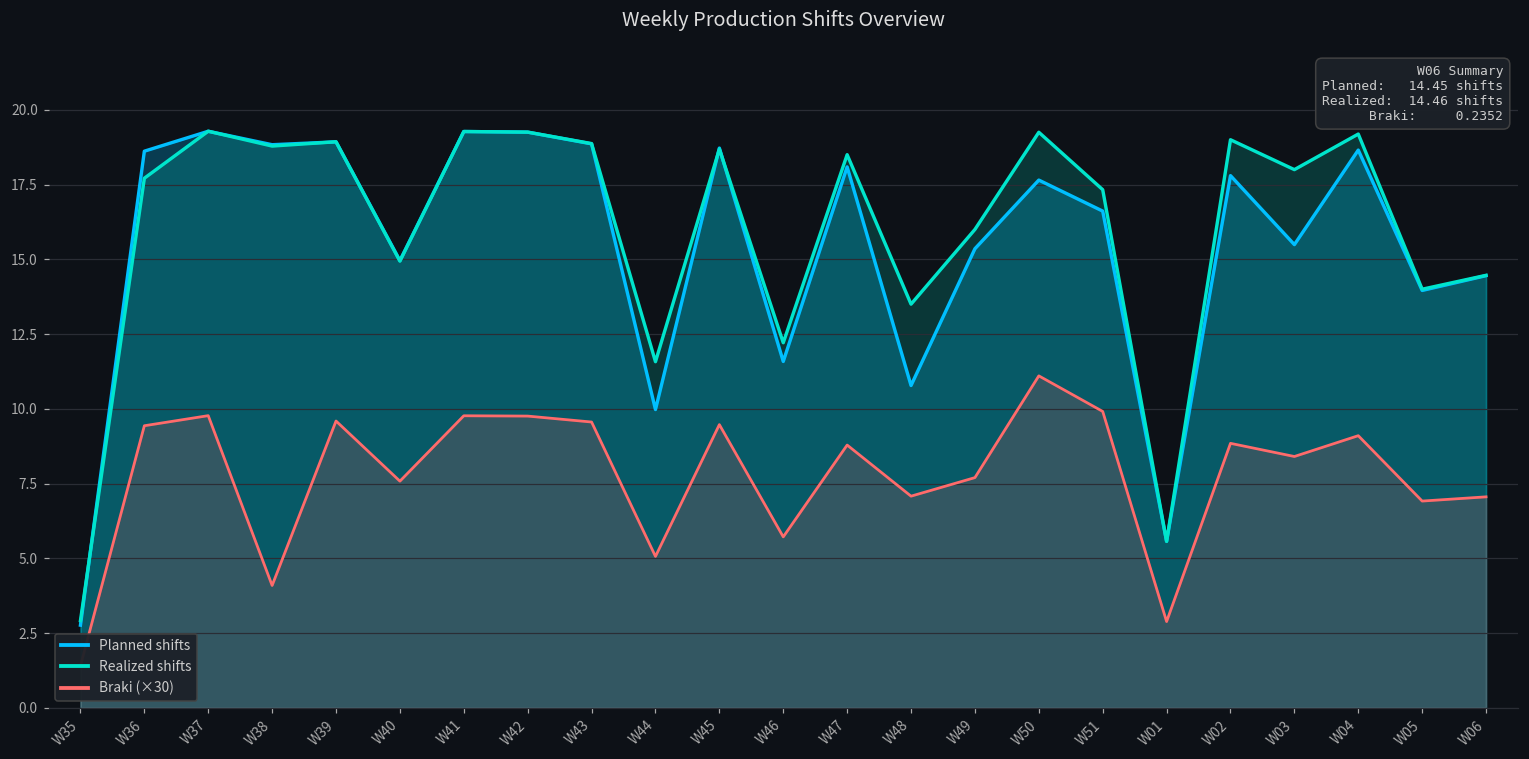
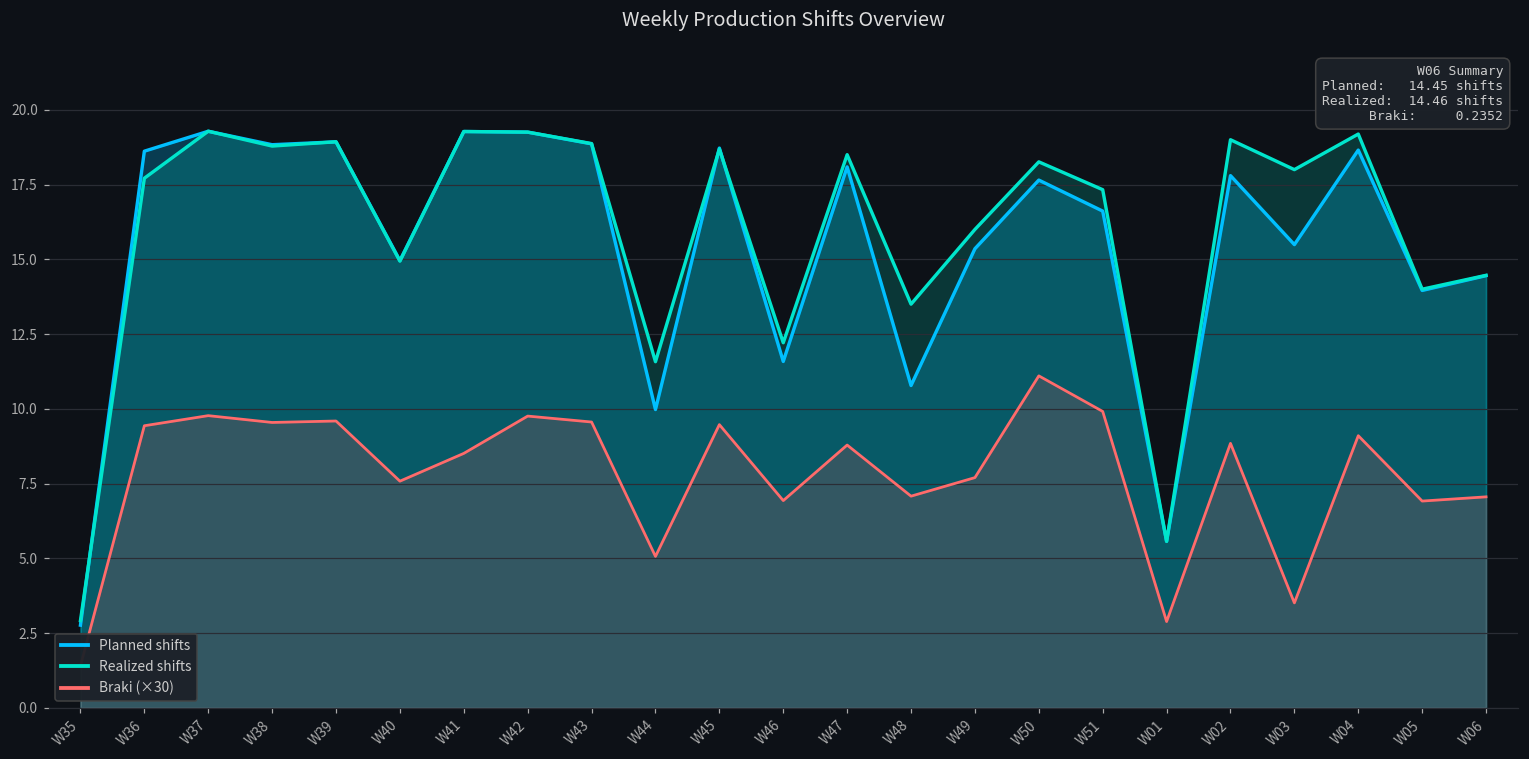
  {
    "Planned shifts": {
      "W35": 2.8,
      "W36": 18.6,
      "W44": 10.0,
      "W46": 11.6,
      "W47": 18.1,
      "W48": 10.8,
      "W49": 15.4,
      "W50": 17.7,
      "W51": 16.6,
      "W02": 17.8,
      "W03": 15.5,
      "W04": 18.7
    },
    "Realized shifts": {
      "W35": 2.9,
      "W36": 17.7,
      "W44": 11.6,
      "W46": 12.2,
      "W47": 18.5,
      "W48": 13.5,
      "W49": 16.0,
-     "W50": 19.3,
+     "W50": 18.3,
      "W51": 17.3,
      "W02": 19.0,
      "W03": 18.0
    },
    "Braki (×30)": {
      "W36": 9.4,
      "W37": 9.8,
-     "W38": 4.1,
+     "W38": 9.5,
      "W39": 9.6,
      "W40": 7.6,
-     "W41": 9.8,
+     "W41": 8.5,
      "W42": 9.8,
      "W43": 9.6,
      "W44": 5.1,
      "W45": 9.5,
-     "W46": 5.7,
+     "W46": 6.9,
      "W47": 8.8,
      "W48": 7.1,
      "W49": 7.7,
      "W50": 11.1,
      "W51": 9.9,
      "W01": 2.9,
      "W02": 8.8,
-     "W03": 8.4,
+     "W03": 3.5,
      "W04": 9.1,
      "W05": 6.9,
      "W06": 7.1
    }
  }
